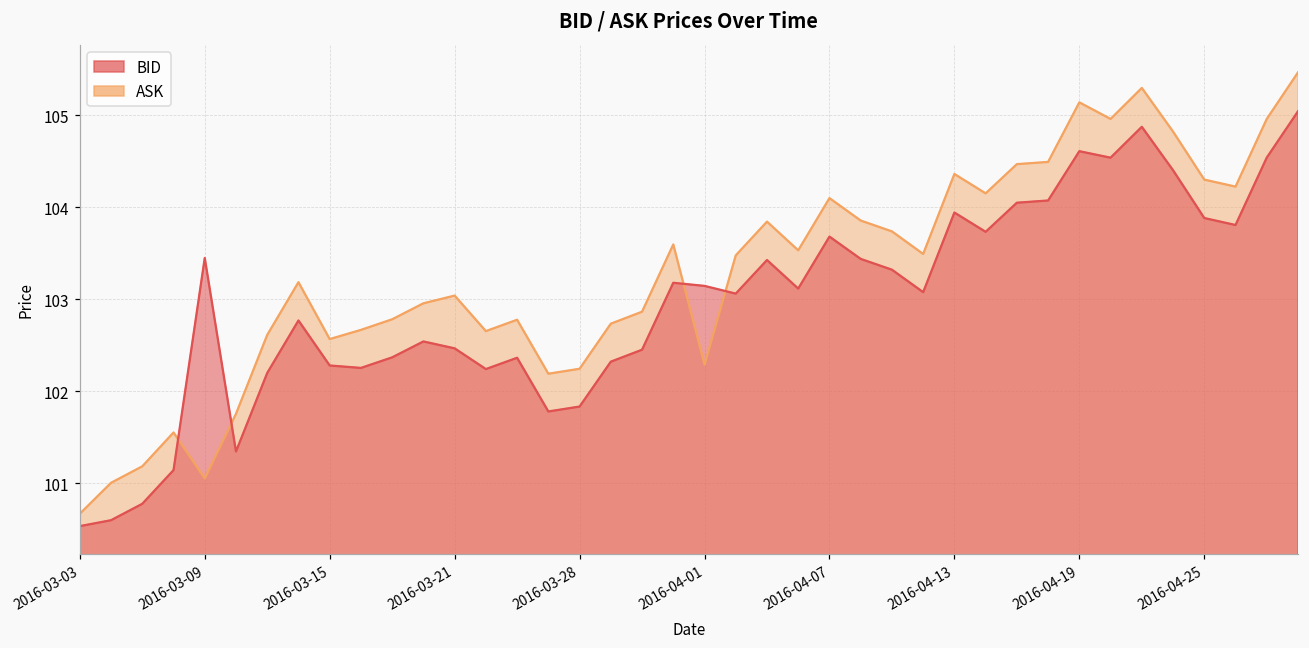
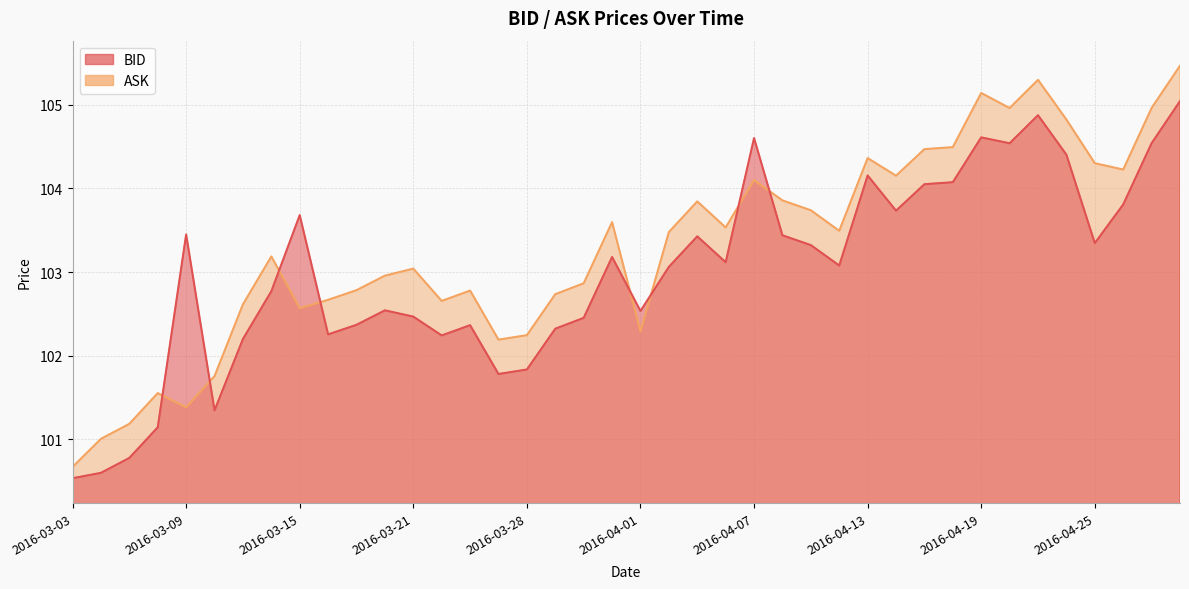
  {
    "ASK": {
      "2016-03-03": 100.7,
-     "2016-03-09": 101.1,
+     "2016-03-09": 101.4,
      "2016-03-15": 102.6,
      "2016-03-21": 103.0,
      "2016-03-28": 102.2,
      "2016-04-01": 102.3,
      "2016-04-07": 104.1,
      "2016-04-13": 104.4,
      "2016-04-19": 105.1,
      "2016-04-25": 104.3
    },
    "BID": {
      "2016-03-03": 100.5,
      "2016-03-09": 103.4,
-     "2016-03-15": 102.3,
+     "2016-03-15": 103.7,
      "2016-03-21": 102.5,
      "2016-03-28": 101.8,
-     "2016-04-01": 103.1,
-     "2016-04-07": 103.7,
-     "2016-04-13": 103.9,
+     "2016-04-01": 102.5,
+     "2016-04-07": 104.6,
+     "2016-04-13": 104.2,
      "2016-04-19": 104.6,
-     "2016-04-25": 103.9
+     "2016-04-25": 103.3
    }
  }
